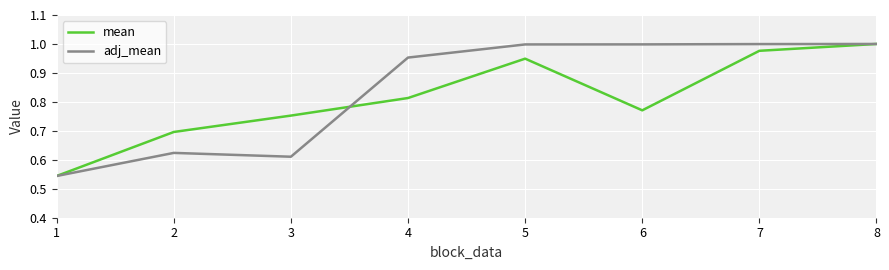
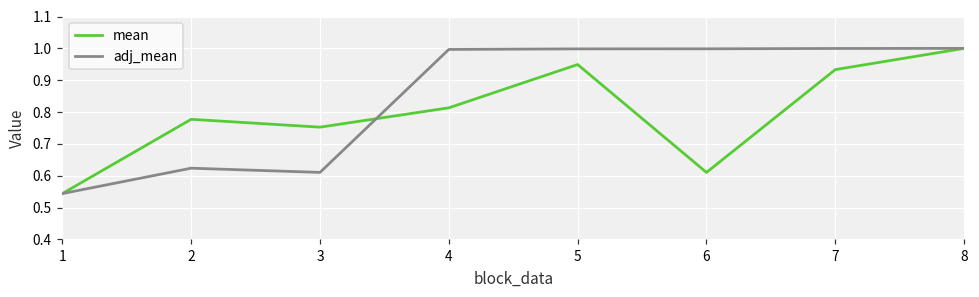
  {
    "mean": {
-     "2": 0.70,
+     "2": 0.78,
      "3": 0.75,
      "4": 0.81,
      "5": 0.95,
-     "6": 0.77,
-     "7": 0.98
+     "6": 0.61,
+     "7": 0.93
    },
    "adj_mean": {
      "2": 0.62,
      "3": 0.61,
-     "4": 0.95,
+     "4": 1.00,
      "5": 1.00,
      "6": 1.00,
      "7": 1.00
    }
  }
